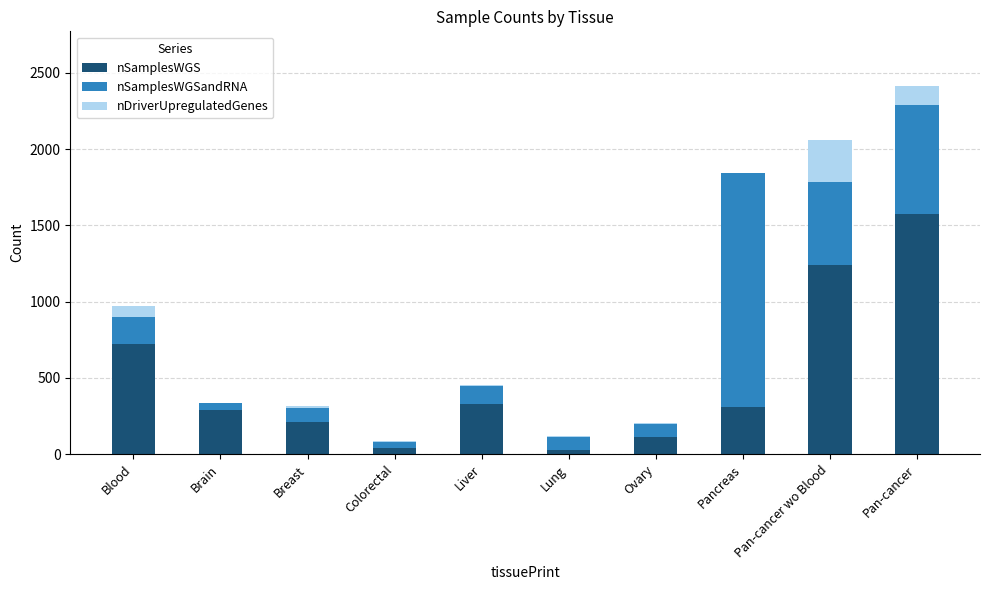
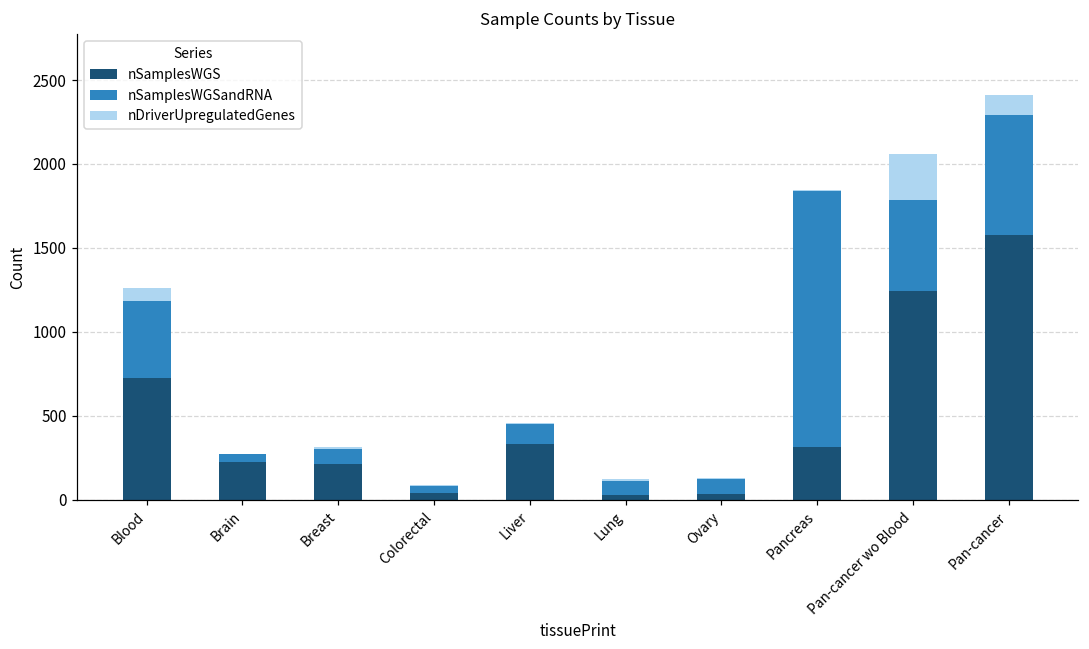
  {
    "nSamplesWGS": {
      "Blood": 720,
-     "Brain": 290,
+     "Brain": 220,
      "Breast": 210,
      "Colorectal": 40,
      "Liver": 330,
      "Lung": 30,
-     "Ovary": 110,
+     "Ovary": 40,
      "Pancreas": 310,
      "Pan-cancer wo Blood": 1240,
      "Pan-cancer": 1580
    },
    "nSamplesWGSandRNA": {
-     "Blood": 170,
+     "Blood": 460,
      "Brain": 50,
      "Breast": 90,
      "Colorectal": 40,
      "Liver": 120,
      "Lung": 80,
      "Ovary": 90,
      "Pancreas": 1530,
      "Pan-cancer wo Blood": 540,
      "Pan-cancer": 720
    },
    "nDriverUpregulatedGenes": {
      "Blood": 70,
      "Pan-cancer wo Blood": 270,
      "Pan-cancer": 120
    }
  }
